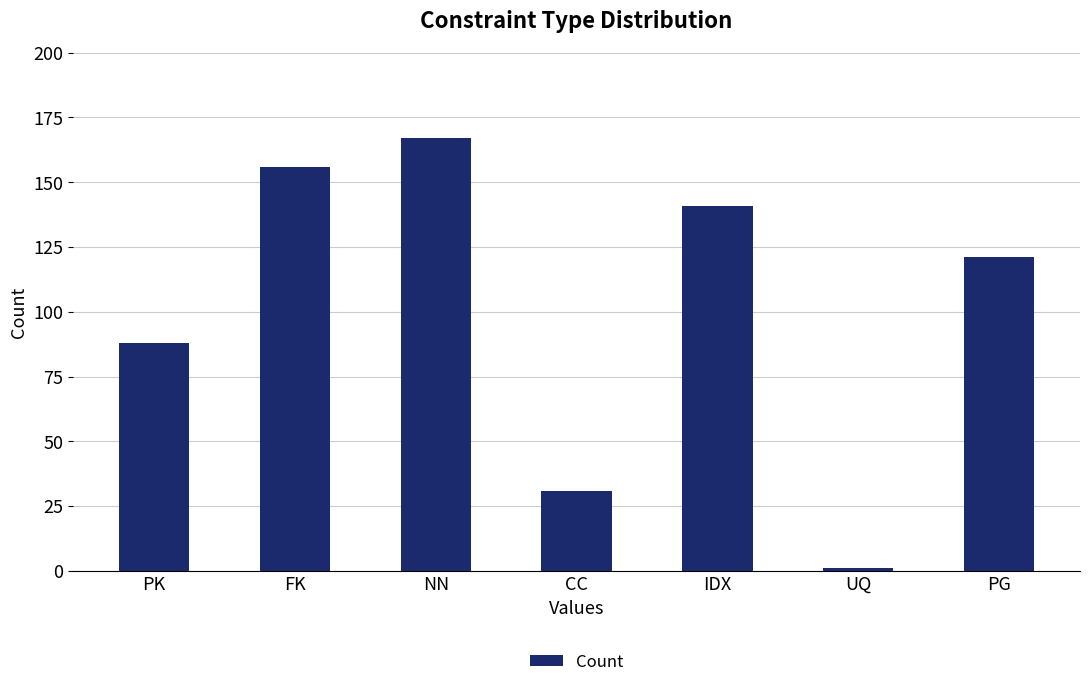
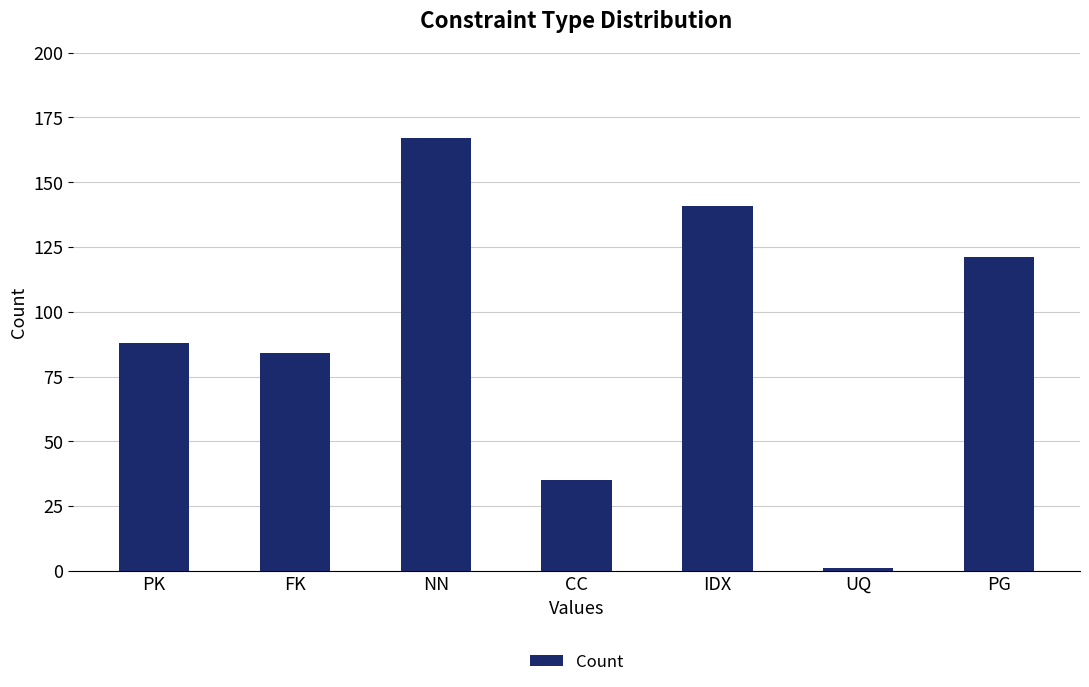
  {
    "PK": 88,
-   "FK": 156,
+   "FK": 84,
    "NN": 167,
-   "CC": 31,
+   "CC": 35,
    "IDX": 141,
    "UQ": 1,
    "PG": 121
  }
